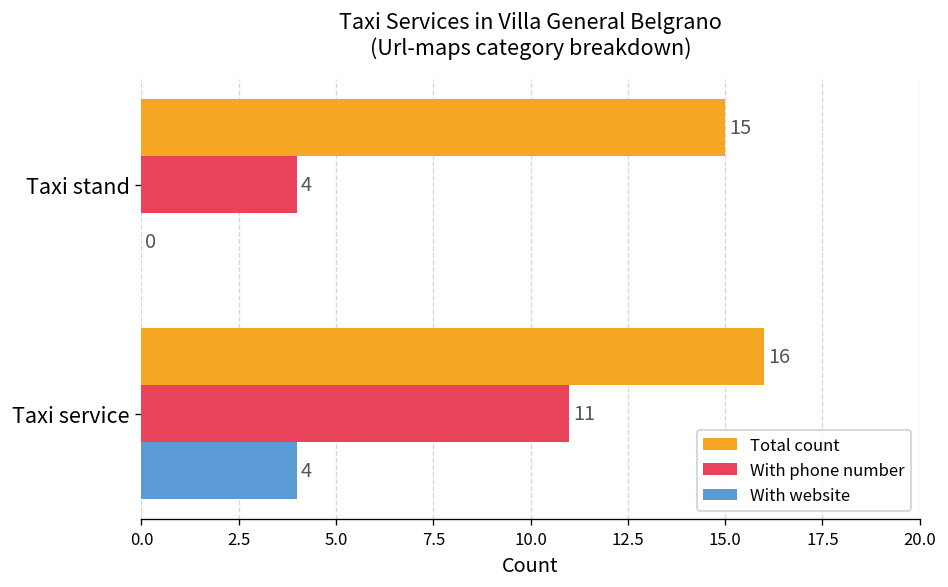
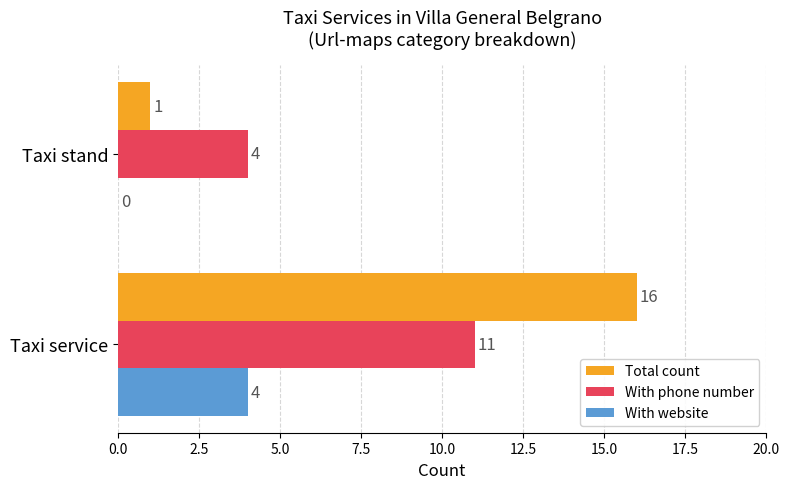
  {
    "Total count": {
-     "Taxi stand": 15,
+     "Taxi stand": 1,
      "Taxi service": 16
    },
    "With phone number": {
      "Taxi stand": 4,
      "Taxi service": 11
    },
    "With website": {
      "Taxi stand": 0,
      "Taxi service": 4
    }
  }
